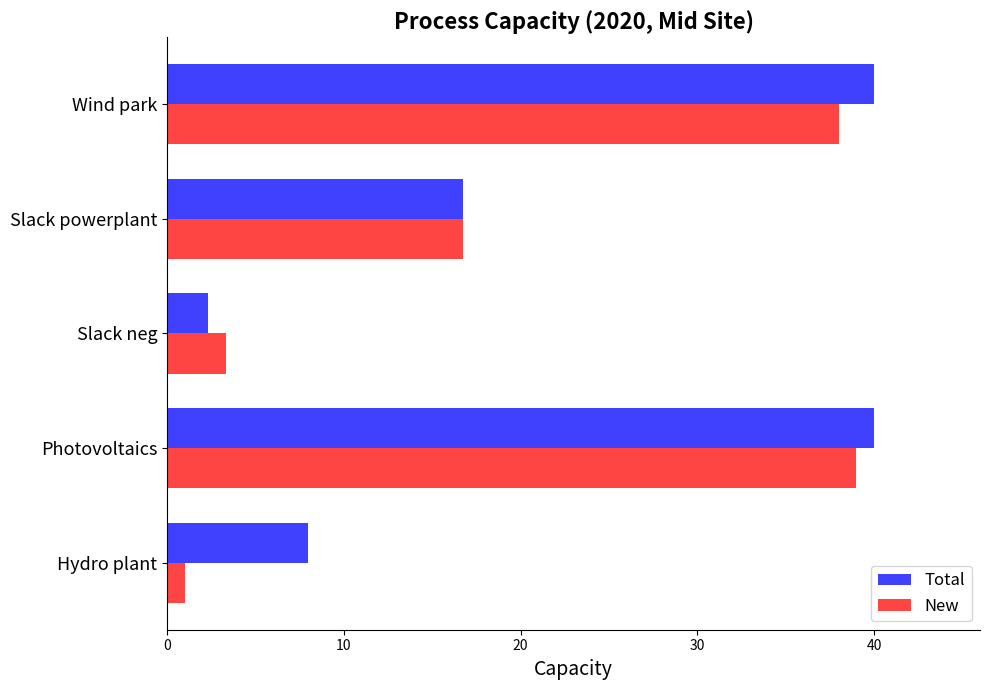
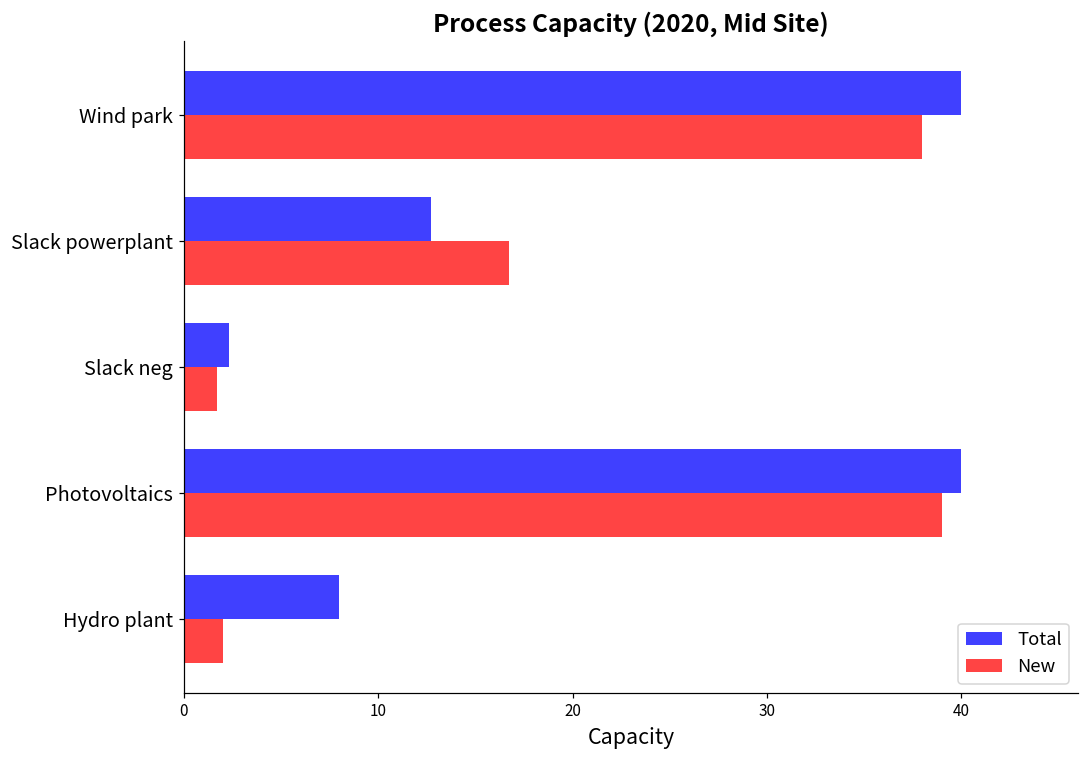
  {
    "Total": {
      "Wind park": 40.0,
-     "Slack powerplant": 16.7,
+     "Slack powerplant": 12.7,
      "Slack neg": 2.3,
      "Photovoltaics": 40.0,
      "Hydro plant": 8.0
    },
    "New": {
      "Wind park": 38.0,
      "Slack powerplant": 16.7,
-     "Slack neg": 3.3,
+     "Slack neg": 1.7,
      "Photovoltaics": 39.0,
-     "Hydro plant": 1
+     "Hydro plant": 2
    }
  }
